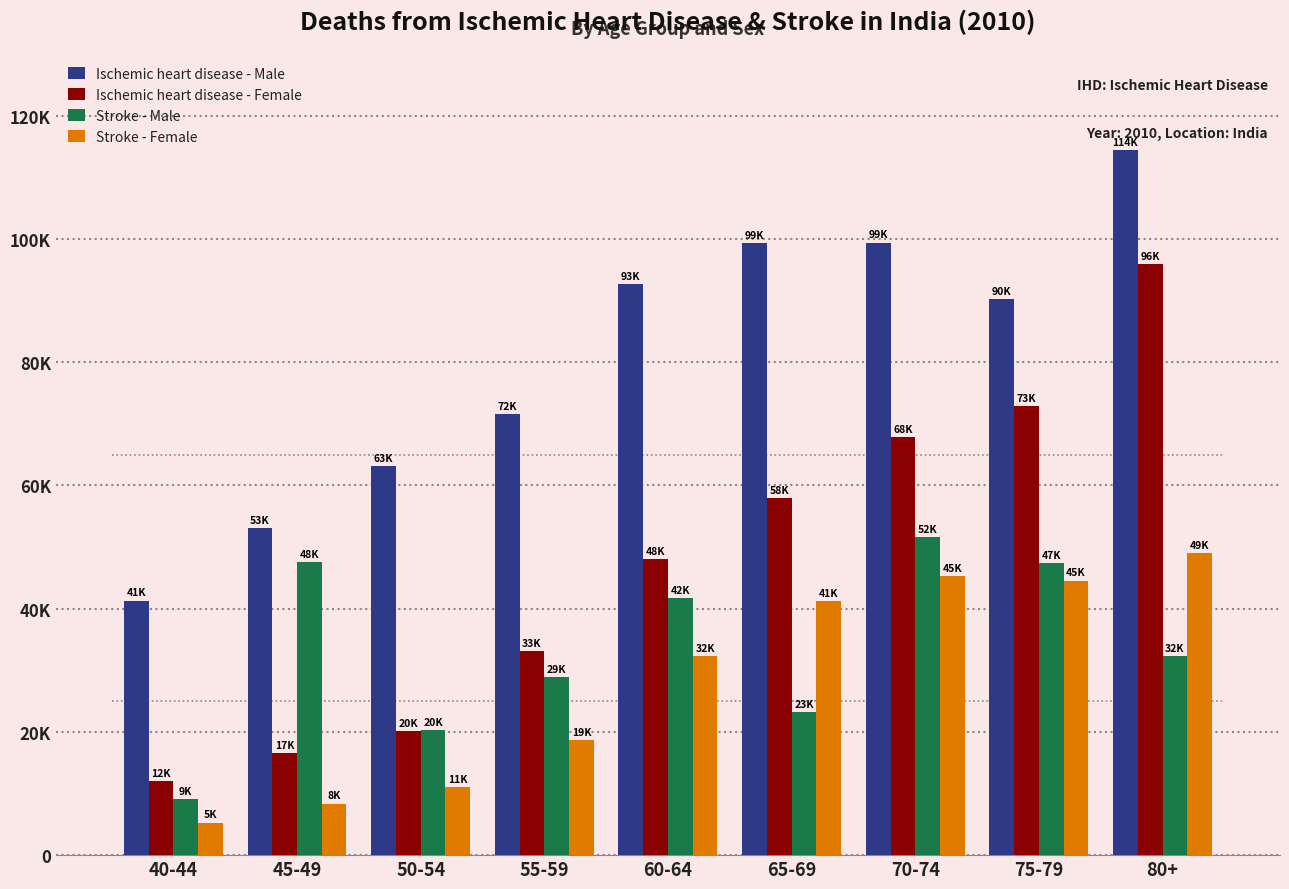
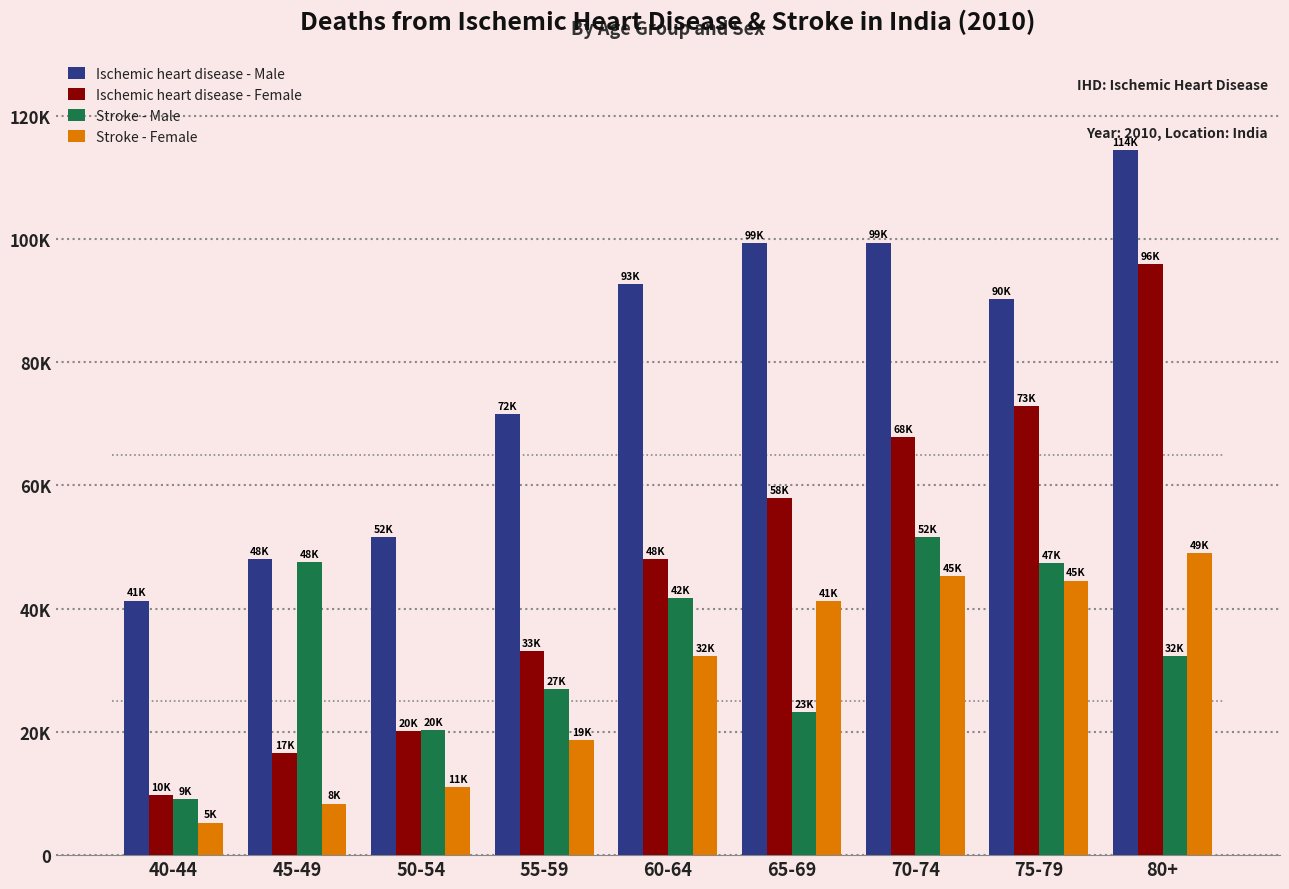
  {
    "Ischemic heart disease - Male": {
      "40-44": "41K",
-     "45-49": "53K",
-     "50-54": "63K",
+     "45-49": "48K",
+     "50-54": "52K",
      "55-59": "72K",
      "60-64": "93K",
      "65-69": "99K",
      "70-74": "99K",
      "75-79": "90K"
    },
    "Ischemic heart disease - Female": {
-     "40-44": "12K",
+     "40-44": "10K",
      "45-49": "17K",
      "50-54": "20K",
      "55-59": "33K",
      "60-64": "48K",
      "65-69": "58K",
      "70-74": "68K",
      "75-79": "73K",
      "80+": "96K"
    },
    "Stroke - Male": {
      "40-44": "9K",
      "45-49": "48K",
      "50-54": "20K",
-     "55-59": "29K",
+     "55-59": "27K",
      "60-64": "42K",
      "65-69": "23K",
      "70-74": "52K",
      "75-79": "47K",
      "80+": "32K"
    },
    "Stroke - Female": {
      "40-44": "5K",
      "45-49": "8K",
      "50-54": "11K",
      "55-59": "19K",
      "60-64": "32K",
      "65-69": "41K",
      "70-74": "45K",
      "75-79": "45K",
      "80+": "49K"
    }
  }
